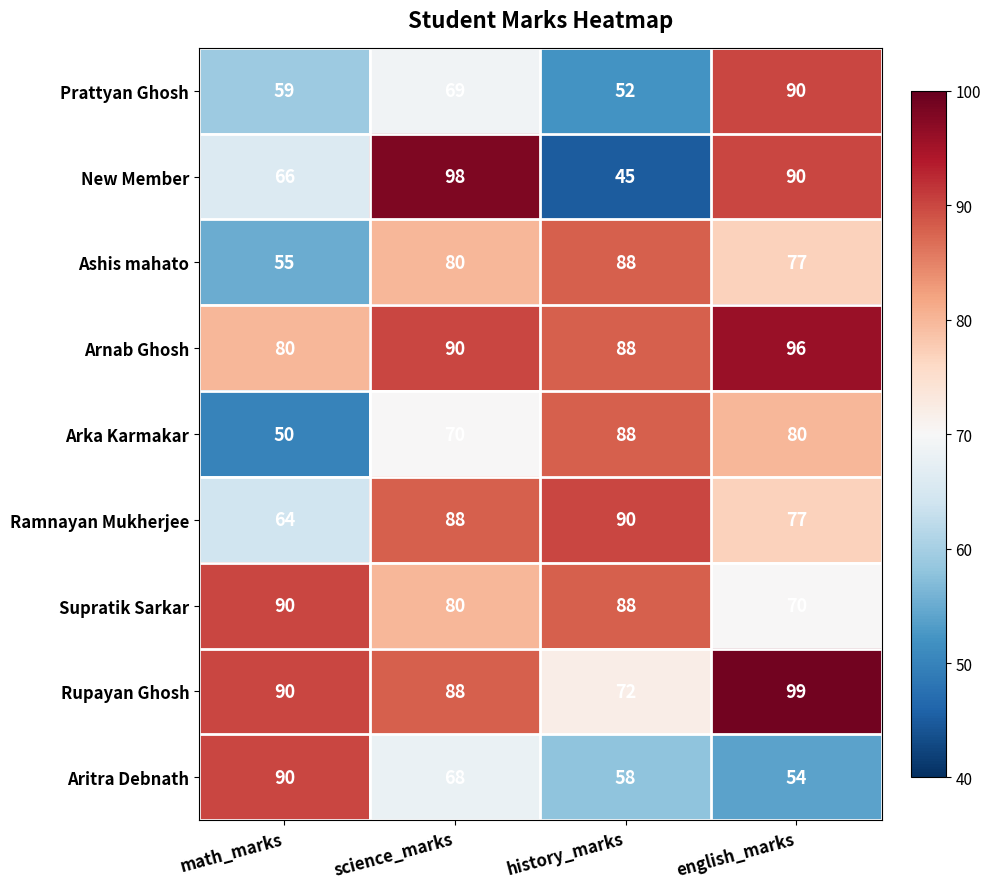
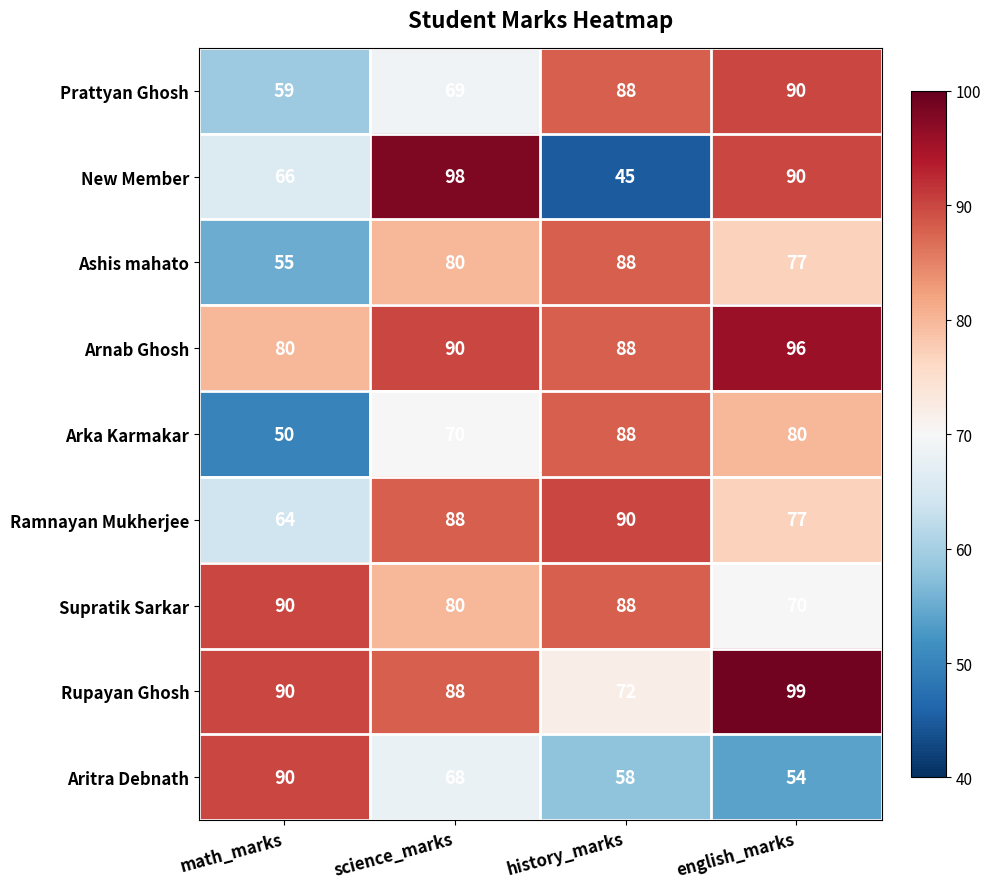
  {
    "Prattyan Ghosh": {
      "math_marks": 59,
-     "history_marks": 52,
+     "history_marks": 88,
      "english_marks": 90
    },
    "New Member": {
      "science_marks": 98,
      "history_marks": 45,
      "english_marks": 90
    },
    "Ashis mahato": {
      "math_marks": 55,
      "science_marks": 80,
      "history_marks": 88,
      "english_marks": 77
    },
    "Arnab Ghosh": {
      "math_marks": 80,
      "science_marks": 90,
      "history_marks": 88,
      "english_marks": 96
    },
    "Arka Karmakar": {
      "math_marks": 50,
      "history_marks": 88,
      "english_marks": 80
    },
    "Ramnayan Mukherjee": {
      "science_marks": 88,
      "history_marks": 90,
      "english_marks": 77
    },
    "Supratik Sarkar": {
      "math_marks": 90,
      "science_marks": 80,
      "history_marks": 88
    },
    "Rupayan Ghosh": {
      "math_marks": 90,
      "science_marks": 88,
      "english_marks": 99
    },
    "Aritra Debnath": {
      "math_marks": 90,
      "history_marks": 58,
      "english_marks": 54
    }
  }
